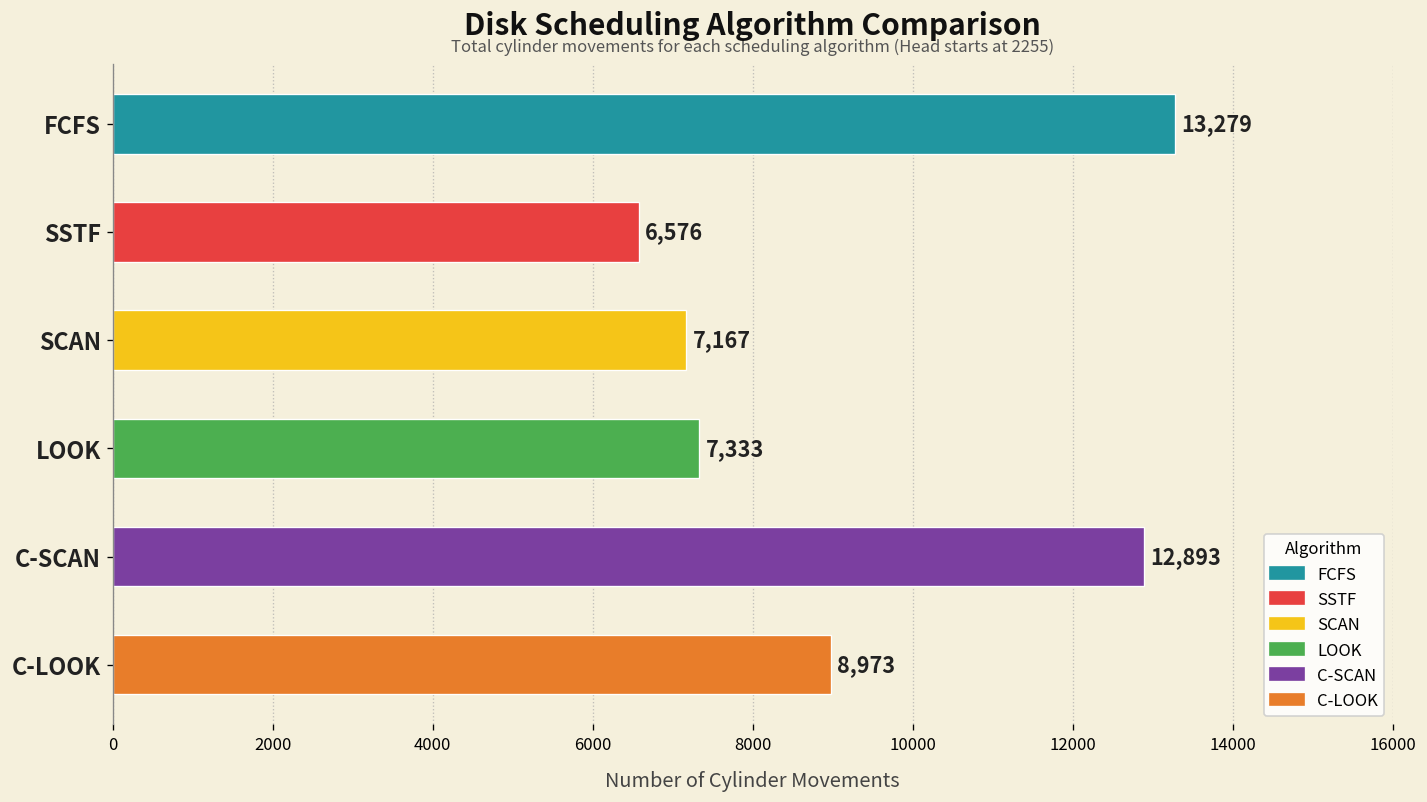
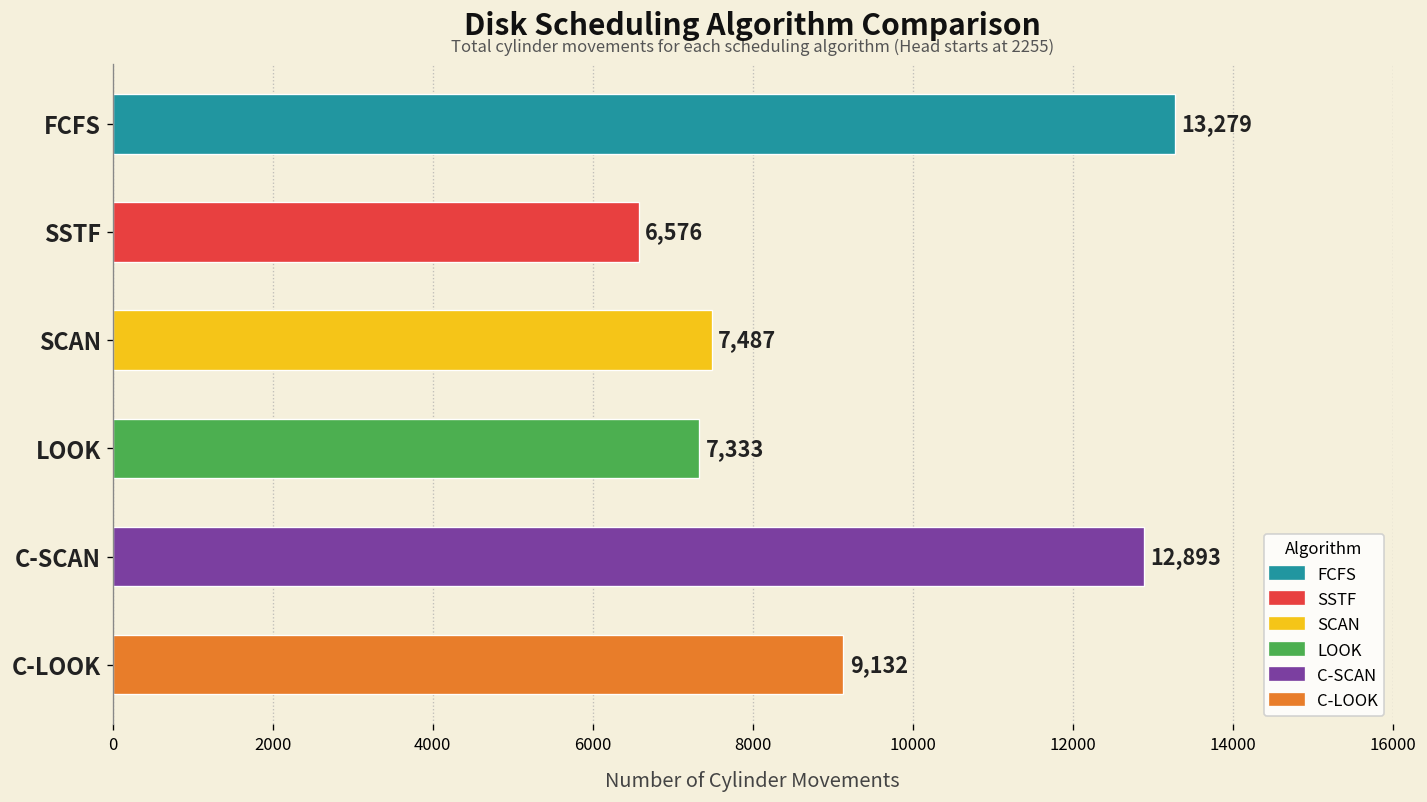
  {
    "FCFS": "13,279",
    "SSTF": "6,576",
-   "SCAN": "7,167",
+   "SCAN": "7,487",
    "LOOK": "7,333",
    "C-SCAN": "12,893",
-   "C-LOOK": "8,973"
+   "C-LOOK": "9,132"
  }
